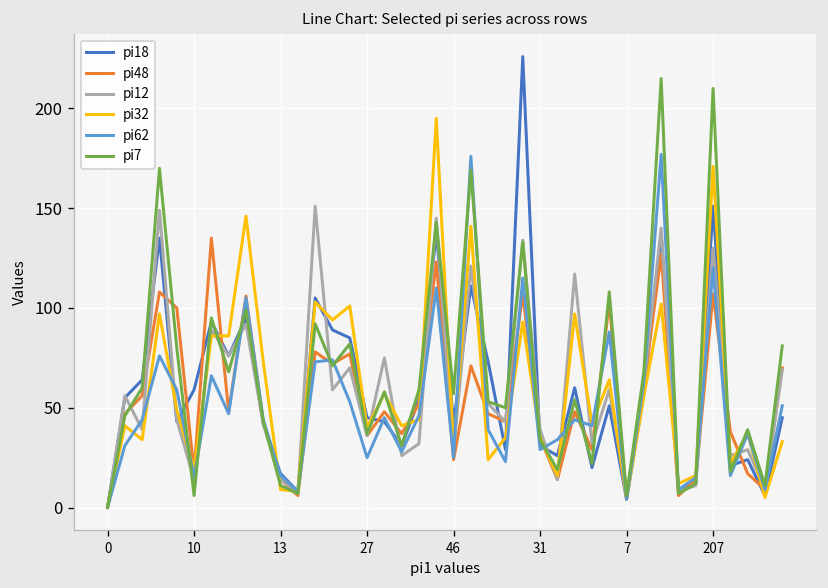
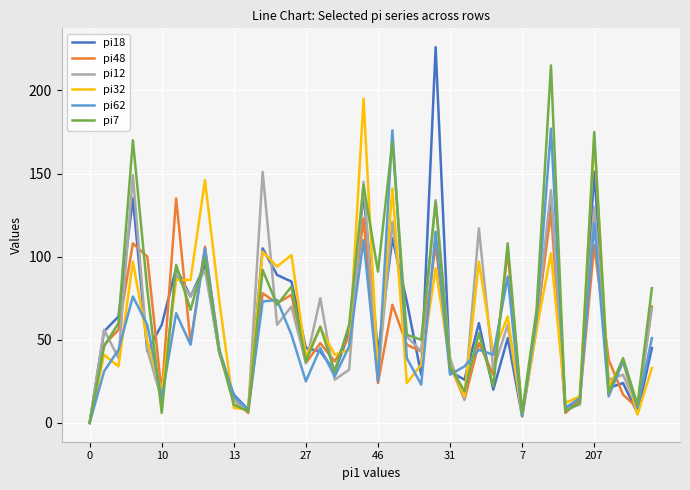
  {
    "pi48": {
      "207": 107
    },
    "pi12": {
      "46": 28,
      "207": 130
    },
    "pi32": {
      "46": 30,
      "207": 171
    },
    "pi7": {
      "10": 6,
-     "46": 57,
-     "207": 210
+     "46": 91,
+     "207": 175
    }
  }
